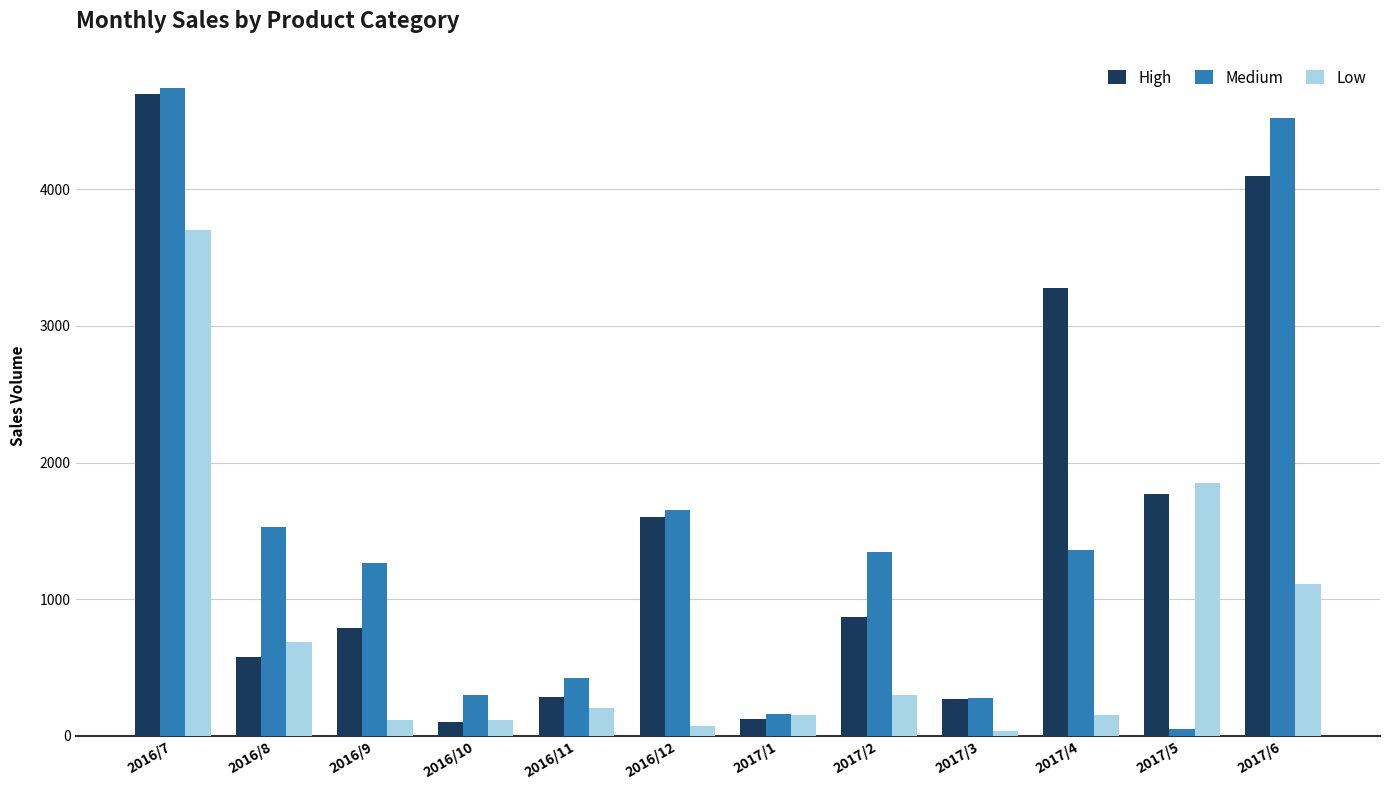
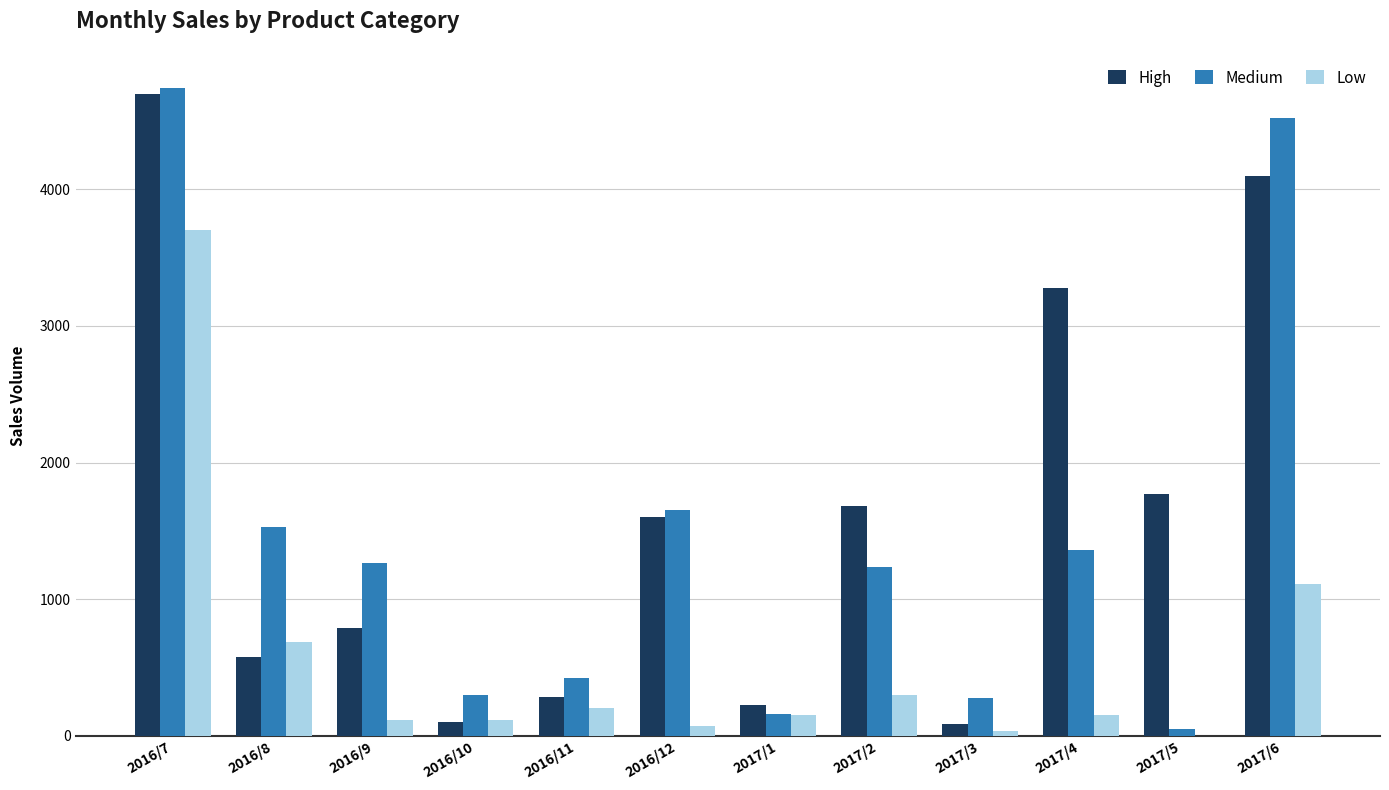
  {
    "High": {
      "2016/7": 4700,
      "2016/8": 580,
      "2016/9": 790,
      "2016/10": 100,
      "2016/11": 280,
      "2016/12": 1600,
-     "2017/1": 130,
-     "2017/2": 870,
-     "2017/3": 270,
+     "2017/1": 230,
+     "2017/2": 1680,
+     "2017/3": 90,
      "2017/4": 3280,
      "2017/5": 1770,
      "2017/6": 4100
    },
    "Medium": {
      "2016/7": 4740,
      "2016/8": 1530,
      "2016/9": 1260,
      "2016/10": 300,
      "2016/11": 430,
      "2016/12": 1660,
      "2017/1": 160,
-     "2017/2": 1350,
+     "2017/2": 1240,
      "2017/3": 280,
      "2017/4": 1360,
      "2017/5": 50,
      "2017/6": 4520
    },
    "Low": {
      "2016/7": 3700,
      "2016/8": 690,
      "2016/9": 110,
      "2016/10": 120,
      "2016/11": 210,
      "2016/12": 70,
      "2017/1": 150,
      "2017/2": 300,
      "2017/3": 40,
      "2017/4": 150,
-     "2017/5": 1850,
+     "2017/5": 0,
      "2017/6": 1110
    }
  }
